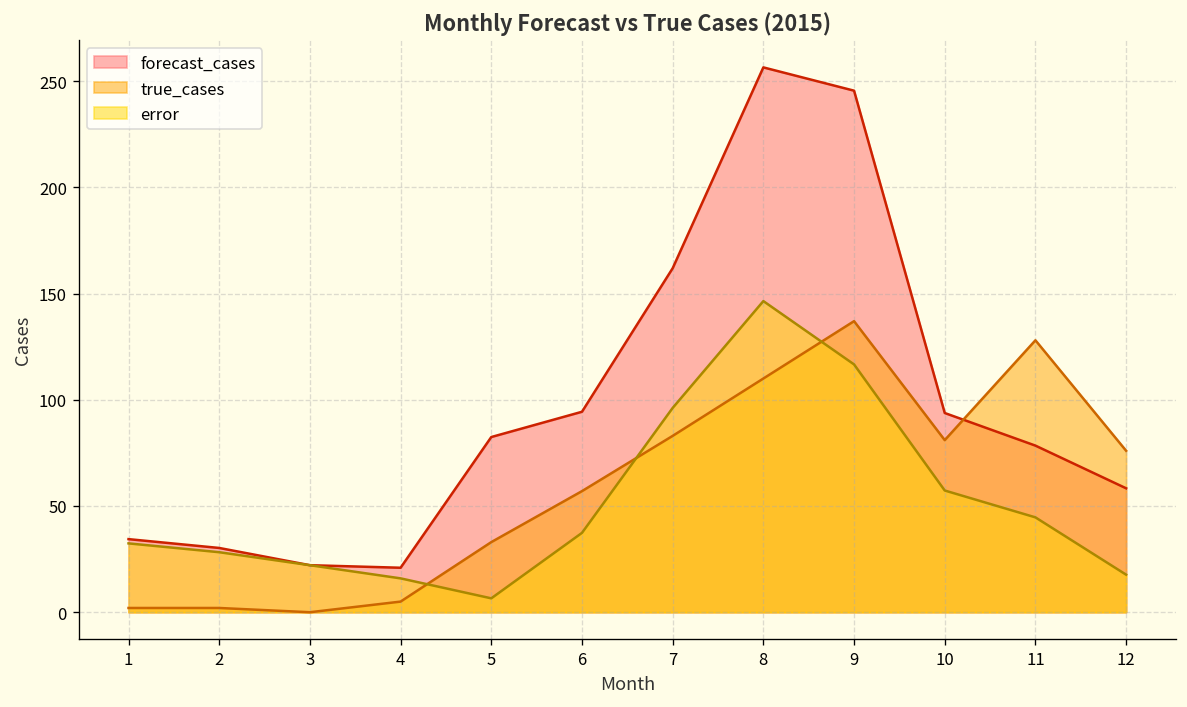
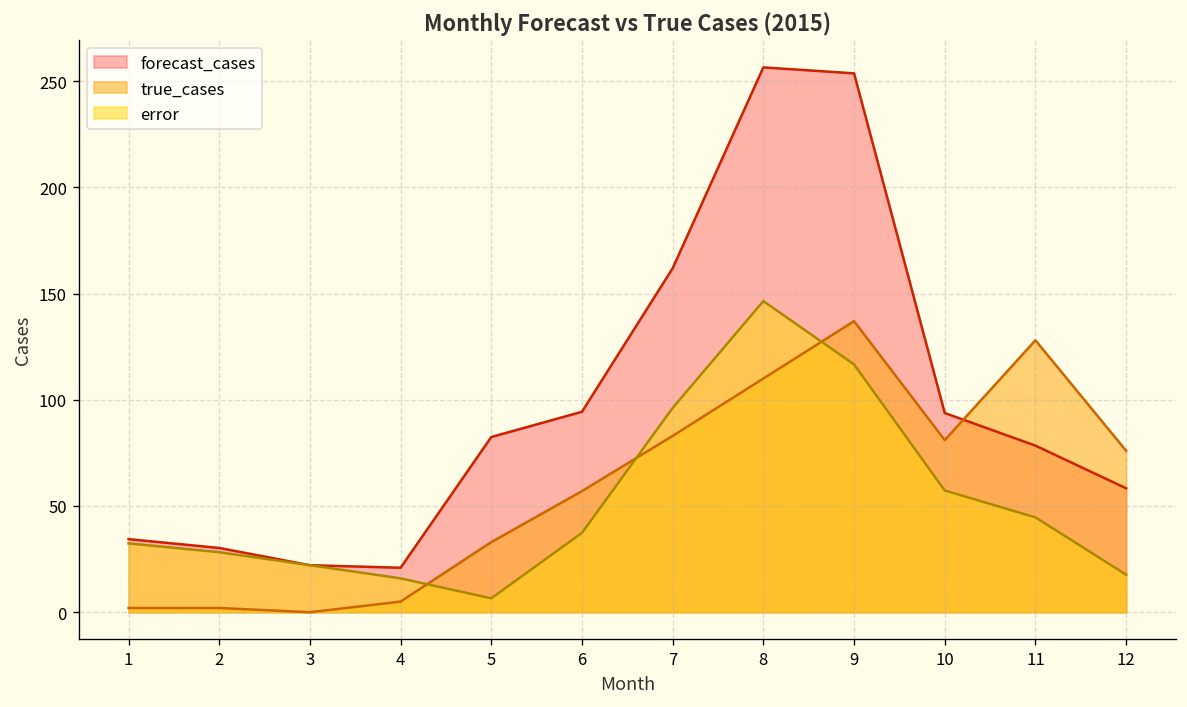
  {
    "forecast_cases": {
      "1": 34,
      "2": 30,
      "4": 21,
      "5": 82,
      "6": 94,
      "7": 162,
      "8": 256,
-     "9": 245,
+     "9": 254,
      "10": 94,
      "11": 78,
      "12": 58
    }
  }
